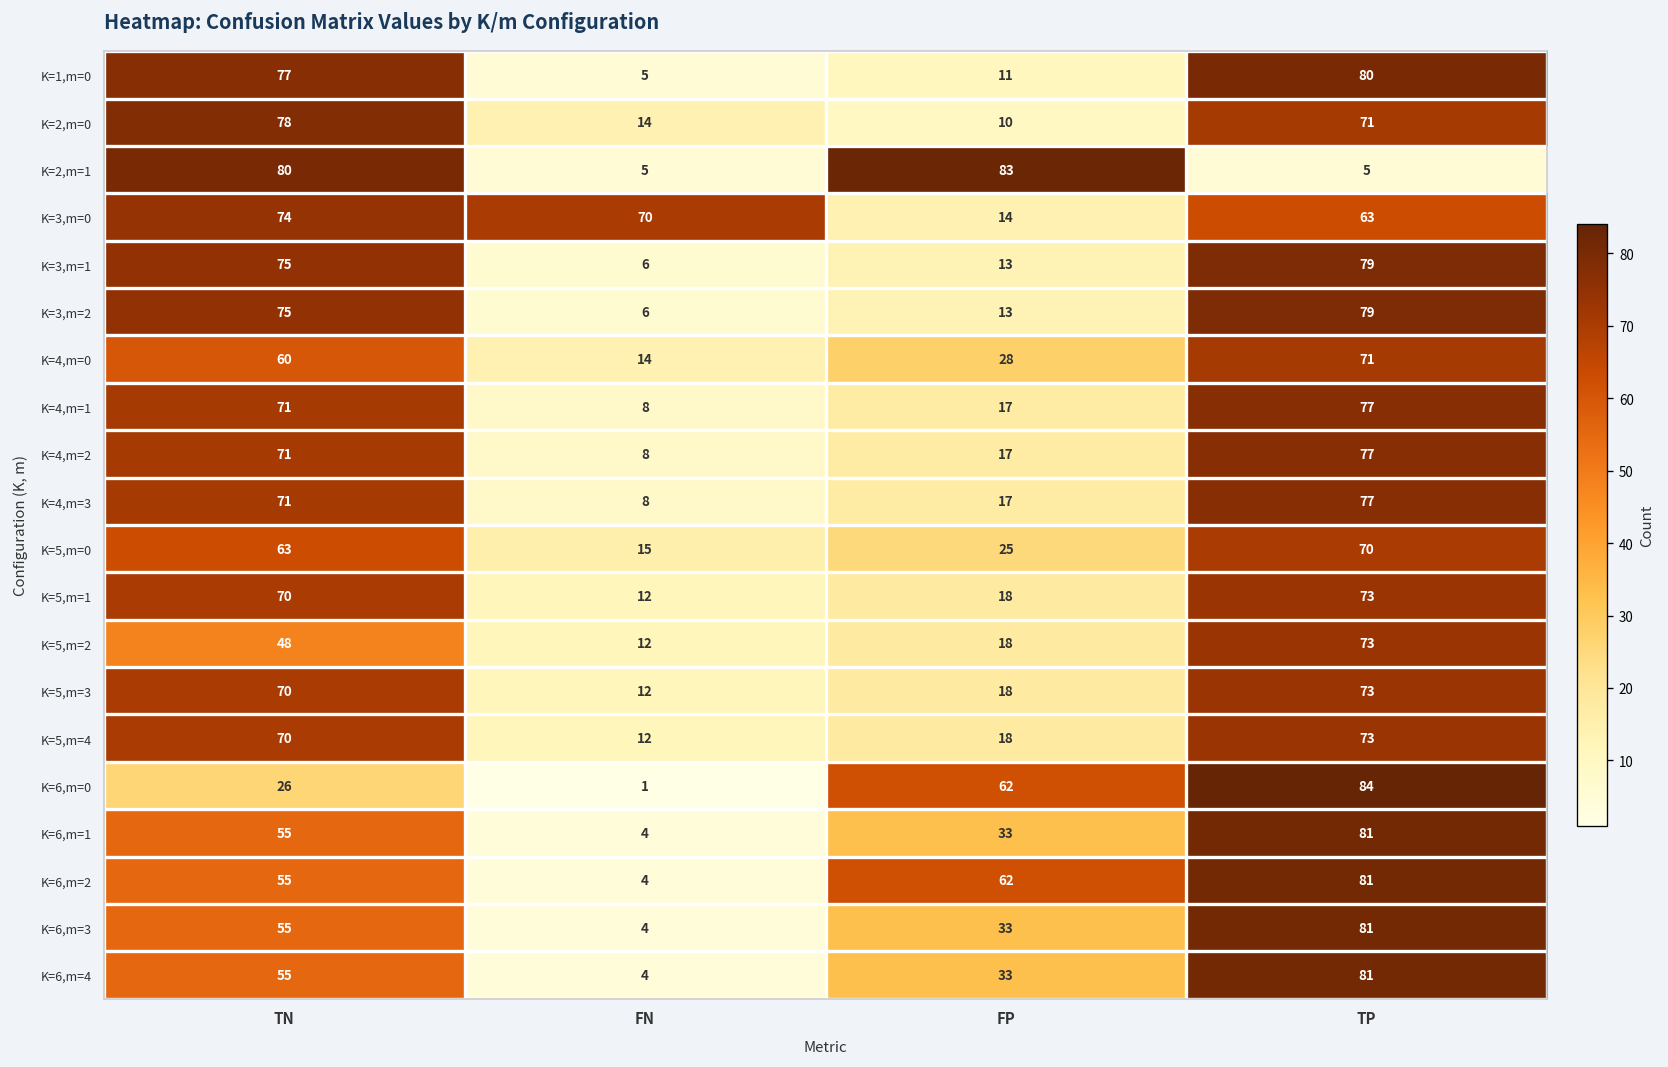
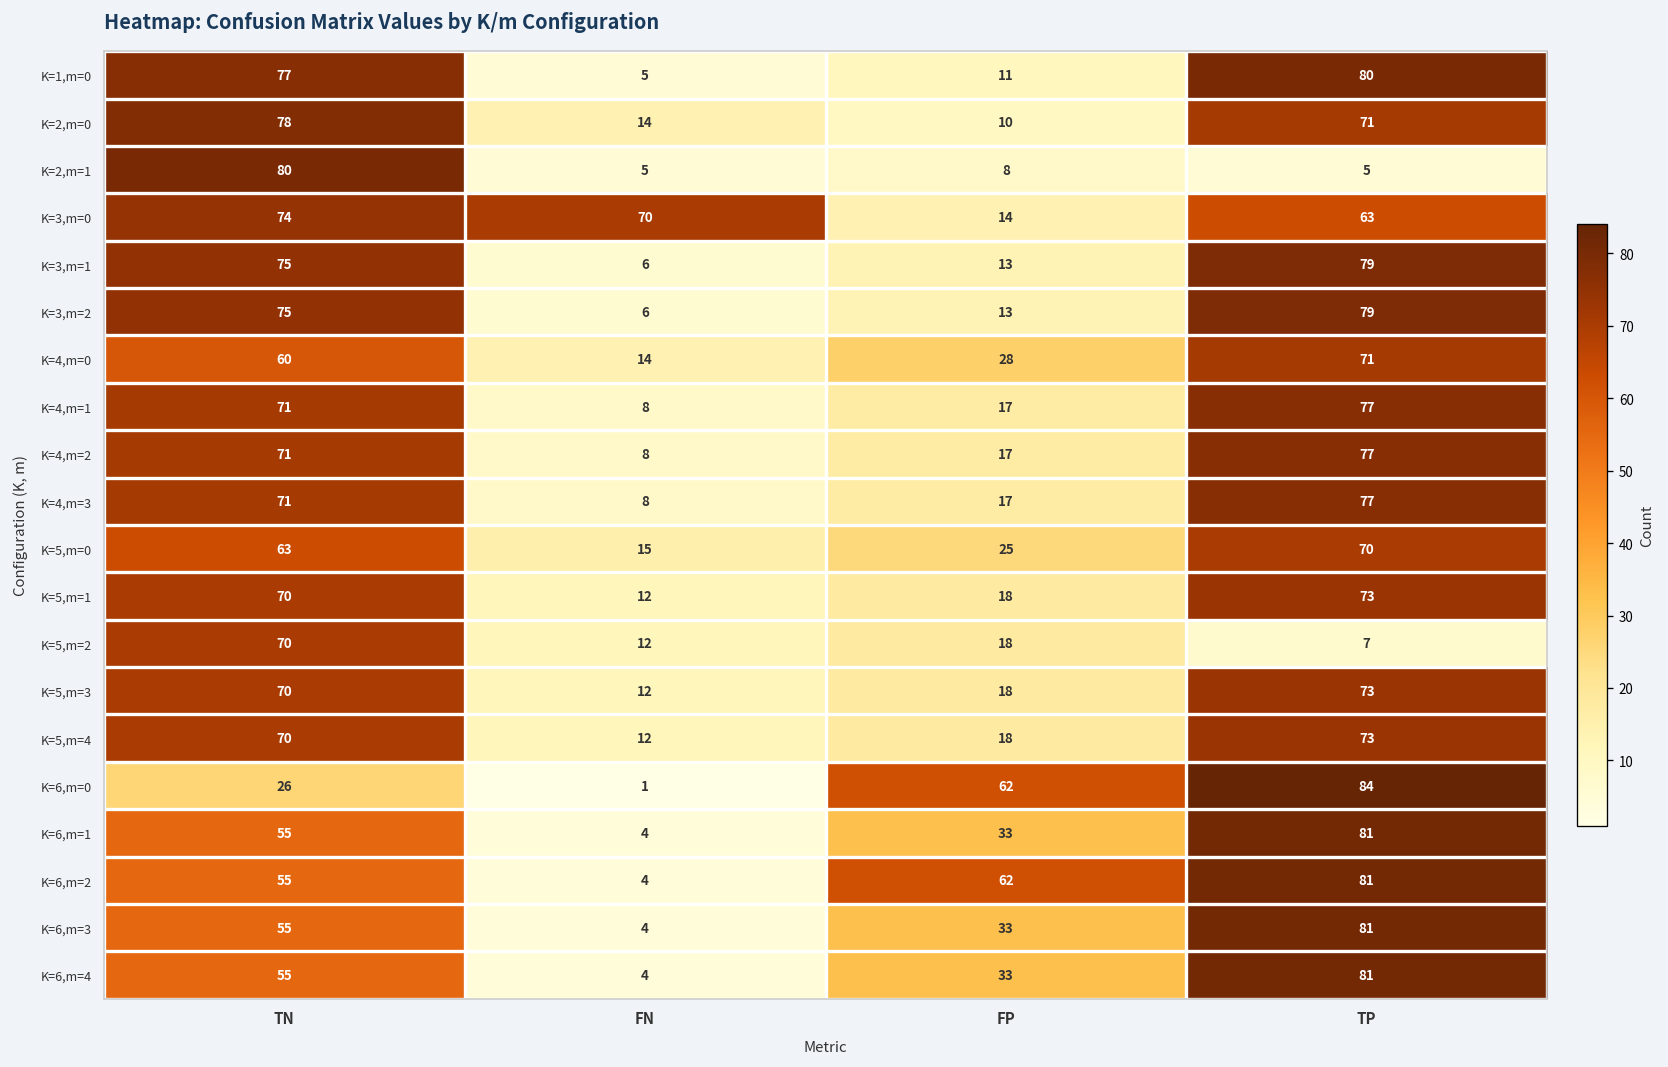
  {
    "K=1,m=0": {
      "TN": 77,
      "FN": 5,
      "FP": 11,
      "TP": 80
    },
    "K=2,m=0": {
      "TN": 78,
      "FN": 14,
      "FP": 10,
      "TP": 71
    },
    "K=2,m=1": {
      "TN": 80,
      "FN": 5,
-     "FP": 83,
+     "FP": 8,
      "TP": 5
    },
    "K=3,m=0": {
      "TN": 74,
      "FN": 70,
      "FP": 14,
      "TP": 63
    },
    "K=3,m=1": {
      "TN": 75,
      "FN": 6,
      "FP": 13,
      "TP": 79
    },
    "K=3,m=2": {
      "TN": 75,
      "FN": 6,
      "FP": 13,
      "TP": 79
    },
    "K=4,m=0": {
      "TN": 60,
      "FN": 14,
      "FP": 28,
      "TP": 71
    },
    "K=4,m=1": {
      "TN": 71,
      "FN": 8,
      "FP": 17,
      "TP": 77
    },
    "K=4,m=2": {
      "TN": 71,
      "FN": 8,
      "FP": 17,
      "TP": 77
    },
    "K=4,m=3": {
      "TN": 71,
      "FN": 8,
      "FP": 17,
      "TP": 77
    },
    "K=5,m=0": {
      "TN": 63,
      "FN": 15,
      "FP": 25,
      "TP": 70
    },
    "K=5,m=1": {
      "TN": 70,
      "FN": 12,
      "FP": 18,
      "TP": 73
    },
    "K=5,m=2": {
-     "TN": 48,
+     "TN": 70,
      "FN": 12,
      "FP": 18,
-     "TP": 73
+     "TP": 7
    },
    "K=5,m=3": {
      "TN": 70,
      "FN": 12,
      "FP": 18,
      "TP": 73
    },
    "K=5,m=4": {
      "TN": 70,
      "FN": 12,
      "FP": 18,
      "TP": 73
    },
    "K=6,m=0": {
      "TN": 26,
      "FN": 1,
      "FP": 62,
      "TP": 84
    },
    "K=6,m=1": {
      "TN": 55,
      "FN": 4,
      "FP": 33,
      "TP": 81
    },
    "K=6,m=2": {
      "TN": 55,
      "FN": 4,
      "FP": 62,
      "TP": 81
    },
    "K=6,m=3": {
      "TN": 55,
      "FN": 4,
      "FP": 33,
      "TP": 81
    },
    "K=6,m=4": {
      "TN": 55,
      "FN": 4,
      "FP": 33,
      "TP": 81
    }
  }
